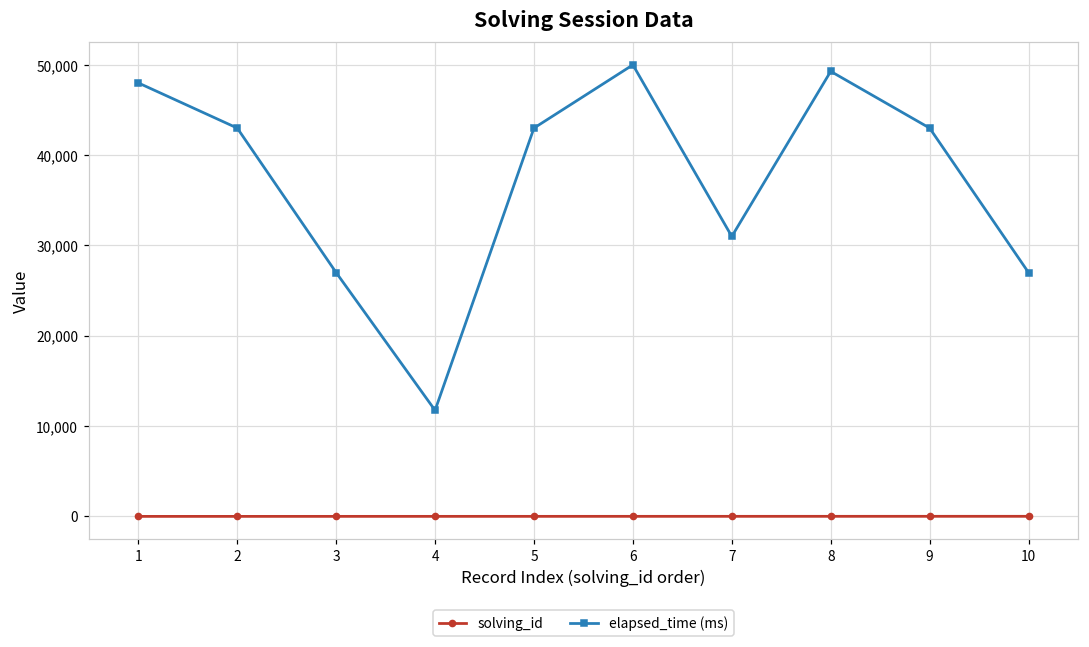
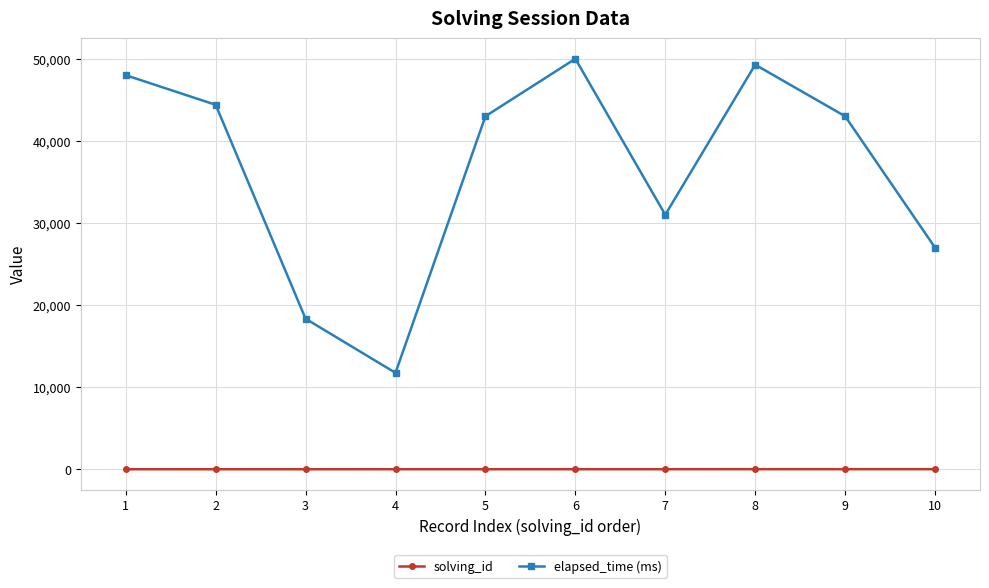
  {
    "solving_id": {
      "1": "0",
      "2": "0",
      "3": "0",
      "4": "0",
      "5": "0",
      "6": "0",
      "7": "0",
      "8": "0",
      "9": "0",
      "10": "0"
    },
    "elapsed_time (ms)": {
      "1": "48,000",
-     "2": "43,000",
-     "3": "27,000",
+     "2": "44,000",
+     "3": "18,000",
      "4": "12,000",
      "5": "43,000",
      "6": "50,000",
      "7": "31,000",
      "8": "49,000",
      "9": "43,000",
      "10": "27,000"
    }
  }
